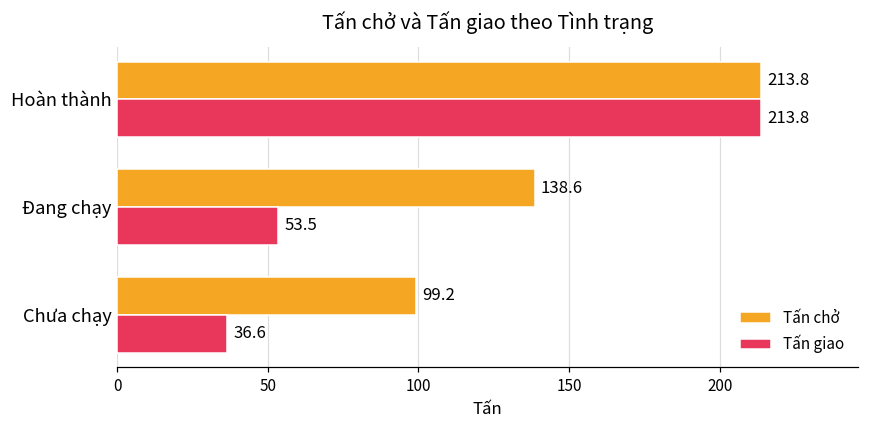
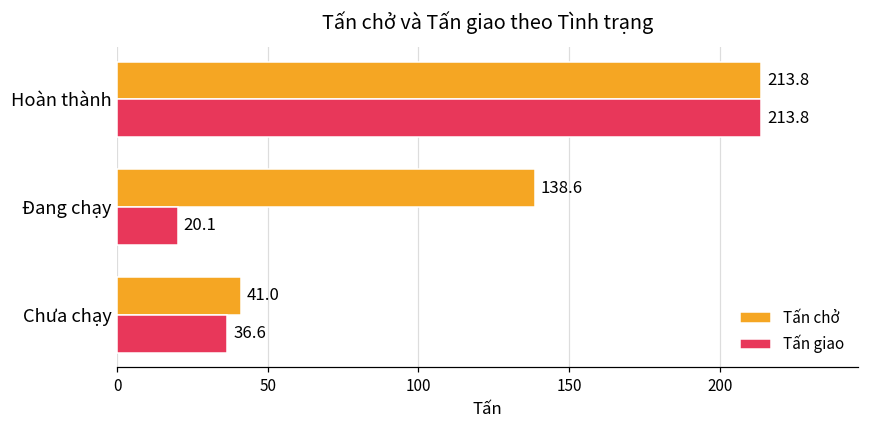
  {
    "Tấn chở": {
      "Hoàn thành": 213.8,
      "Đang chạy": 138.6,
-     "Chưa chạy": 99.2
+     "Chưa chạy": 41.0
    },
    "Tấn giao": {
      "Hoàn thành": 213.8,
-     "Đang chạy": 53.5,
+     "Đang chạy": 20.1,
      "Chưa chạy": 36.6
    }
  }
